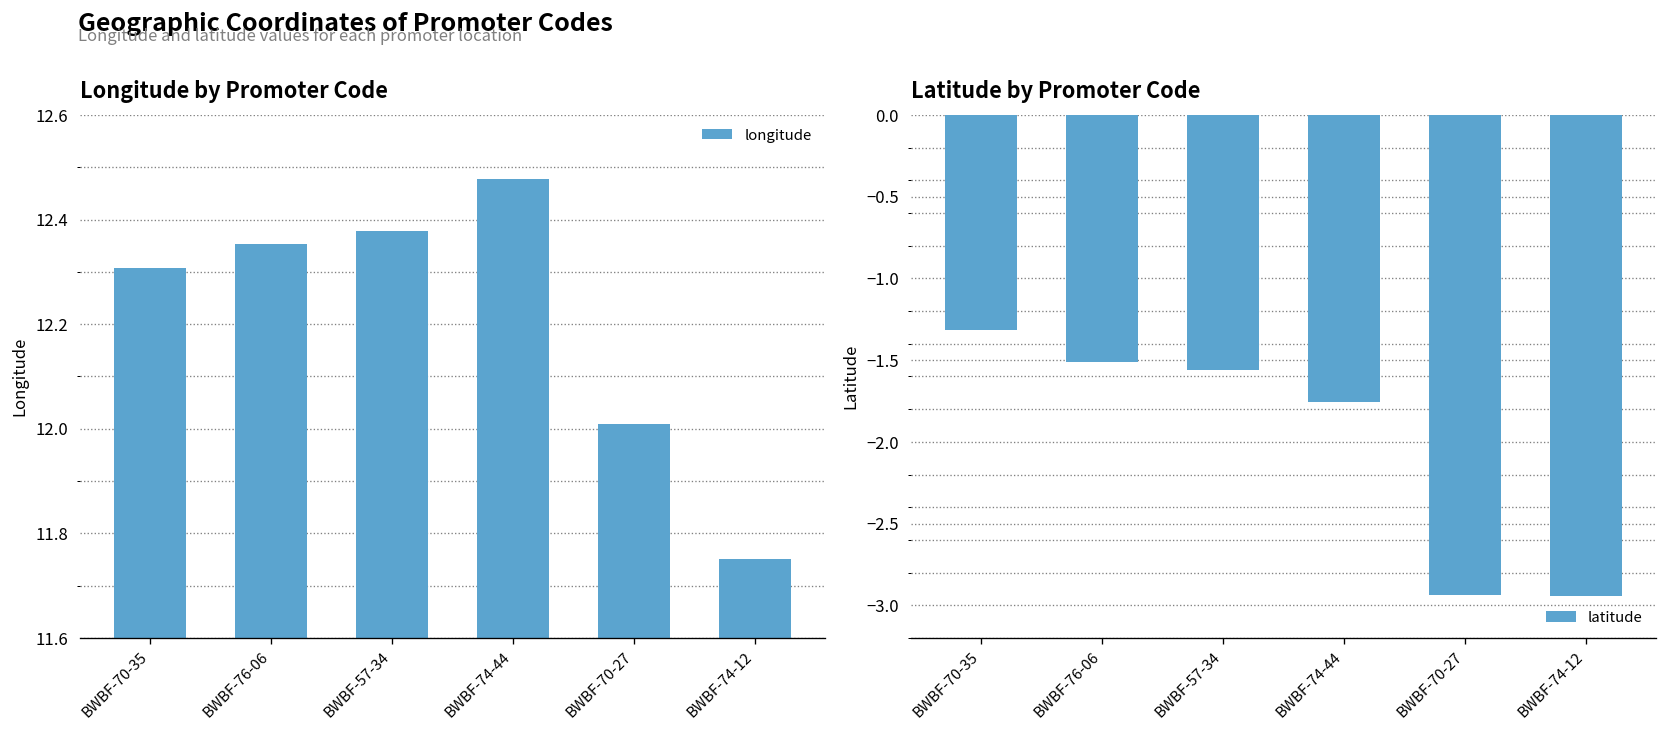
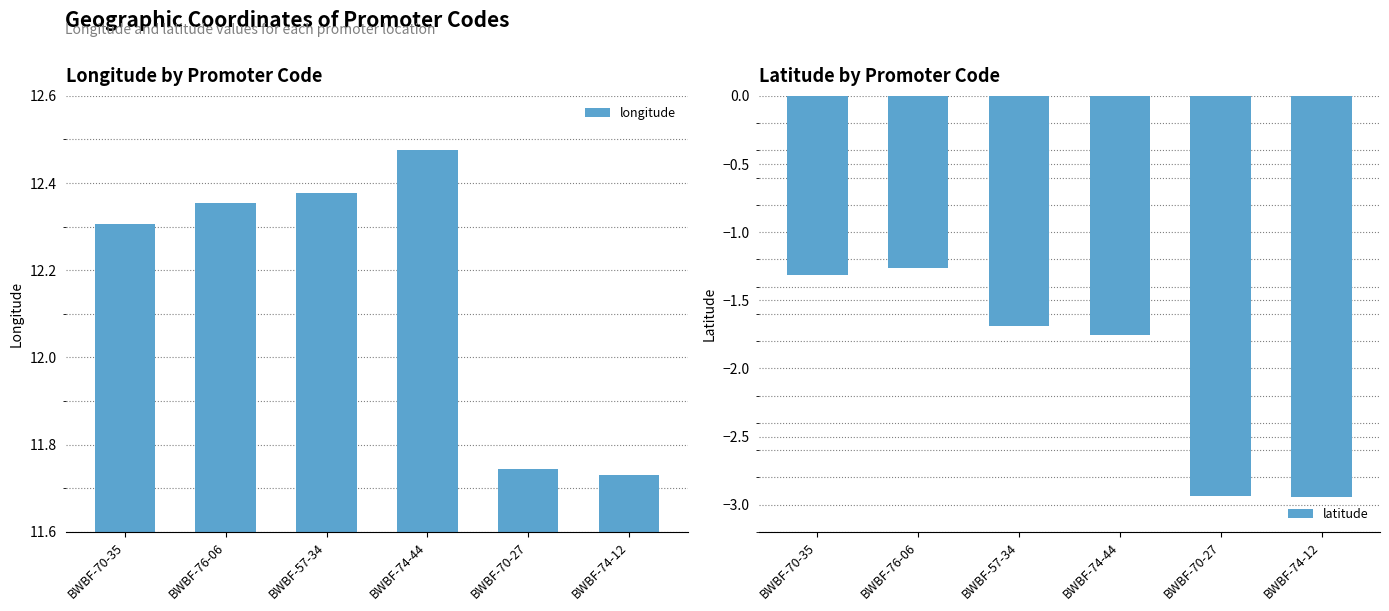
  {
    "Longitude by Promoter Code": {
      "BWBF-70-35": 12.31,
      "BWBF-76-06": 12.35,
      "BWBF-57-34": 12.38,
      "BWBF-74-44": 12.48,
-     "BWBF-70-27": 12.01,
-     "BWBF-74-12": 11.75
+     "BWBF-70-27": 11.74,
+     "BWBF-74-12": 11.73
    },
    "Latitude by Promoter Code": {
      "BWBF-70-35": -1.32,
-     "BWBF-76-06": -1.51,
-     "BWBF-57-34": -1.56,
+     "BWBF-76-06": -1.26,
+     "BWBF-57-34": -1.69,
      "BWBF-74-44": -1.76,
      "BWBF-70-27": -2.94,
      "BWBF-74-12": -2.94
    }
  }
